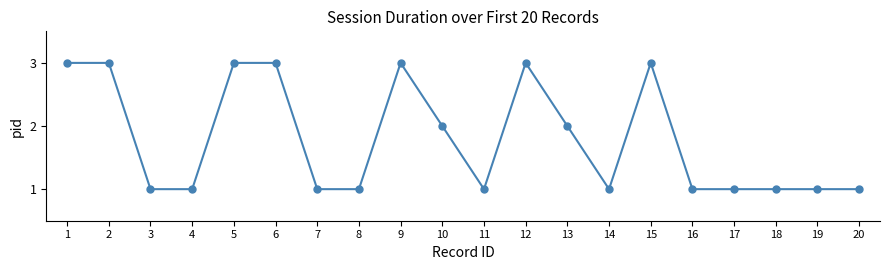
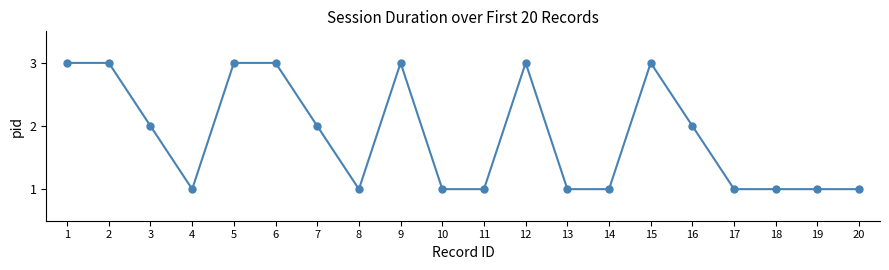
  {
    "1": 3,
    "2": 3,
-   "3": 1,
+   "3": 2,
    "4": 1,
    "5": 3,
    "6": 3,
-   "7": 1,
+   "7": 2,
    "8": 1,
    "9": 3,
-   "10": 2,
+   "10": 1,
    "11": 1,
    "12": 3,
-   "13": 2,
+   "13": 1,
    "14": 1,
    "15": 3,
-   "16": 1,
+   "16": 2,
    "17": 1,
    "18": 1,
    "19": 1,
    "20": 1
  }
